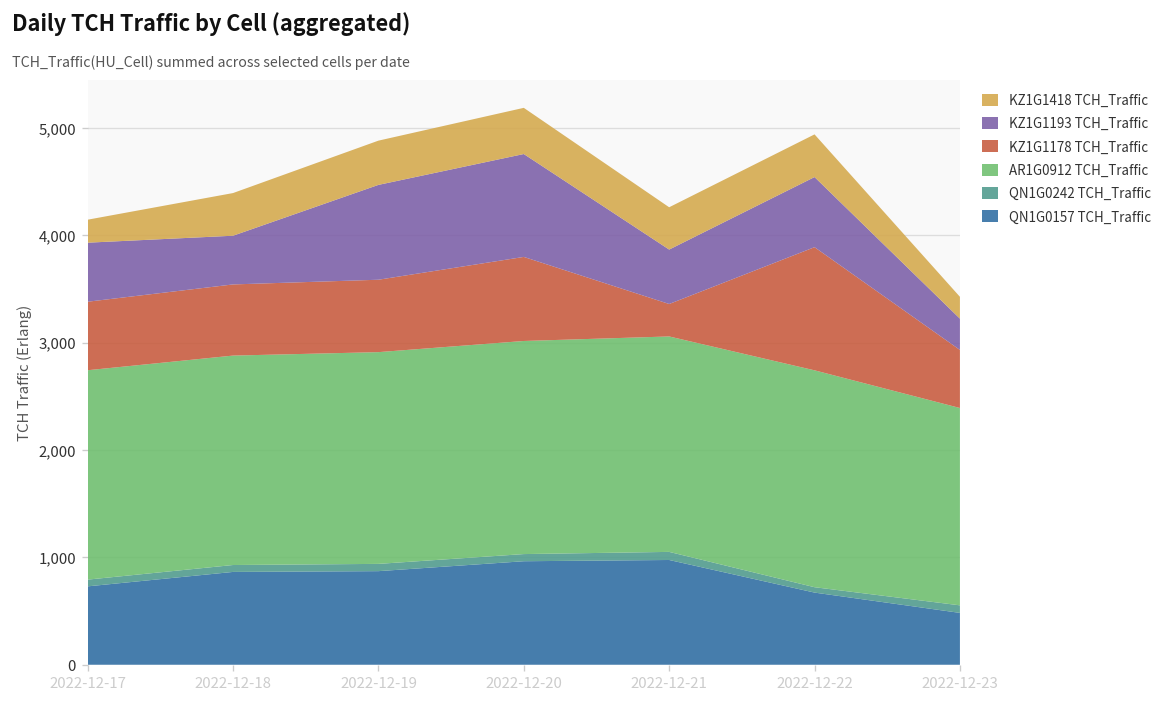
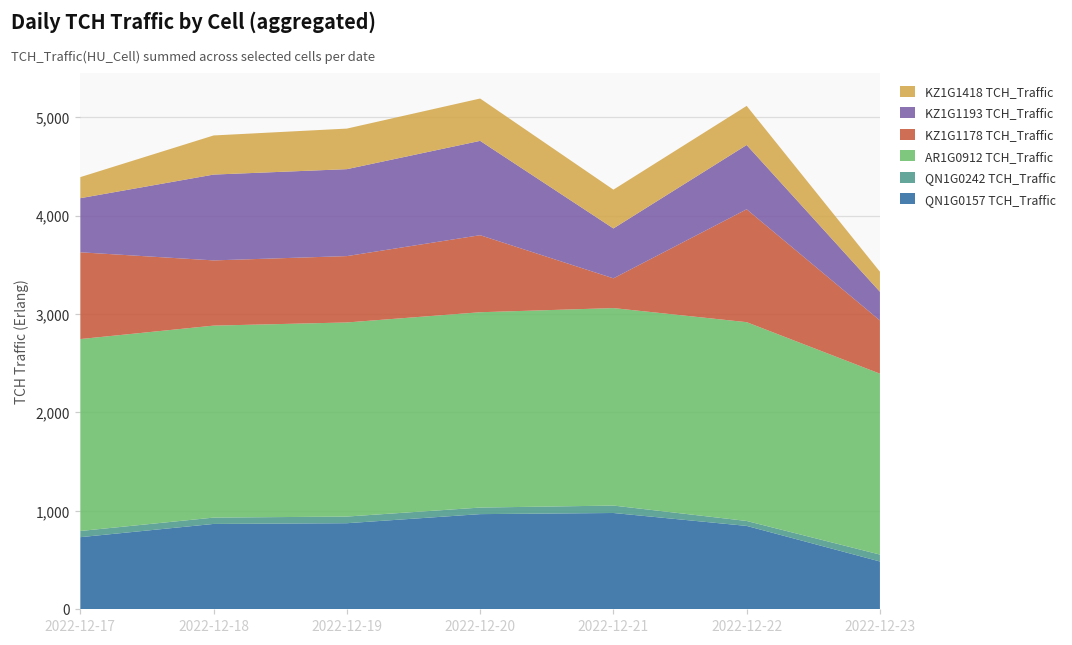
  {
    "QN1G0157 TCH_Traffic": {
      "2022-12-17": "700",
      "2022-12-18": "900",
      "2022-12-19": "900",
      "2022-12-20": "1,000",
      "2022-12-21": "1,000",
-     "2022-12-22": "700",
+     "2022-12-22": "800",
      "2022-12-23": "500"
    },
    "KZ1G1178 TCH_Traffic": {
-     "2022-12-17": "600",
+     "2022-12-17": "900",
      "2022-12-18": "700",
      "2022-12-19": "700",
      "2022-12-20": "800",
      "2022-12-21": "300",
      "2022-12-22": "1,100",
      "2022-12-23": "500"
    },
    "KZ1G1193 TCH_Traffic": {
      "2022-12-17": "600",
-     "2022-12-18": "500",
+     "2022-12-18": "900",
      "2022-12-19": "900",
      "2022-12-20": "1,000",
      "2022-12-21": "500",
      "2022-12-22": "700",
      "2022-12-23": "300"
    },
    "KZ1G1418 TCH_Traffic": {
      "2022-12-17": "200",
      "2022-12-18": "400",
      "2022-12-19": "400",
      "2022-12-20": "400",
      "2022-12-21": "400",
      "2022-12-22": "400",
      "2022-12-23": "200"
    }
  }
